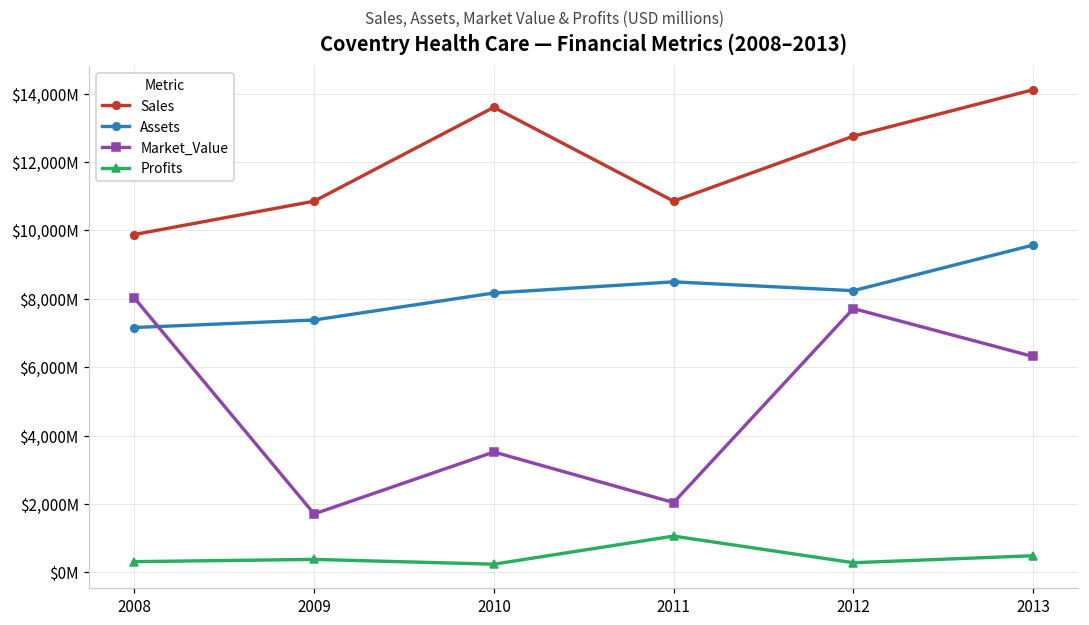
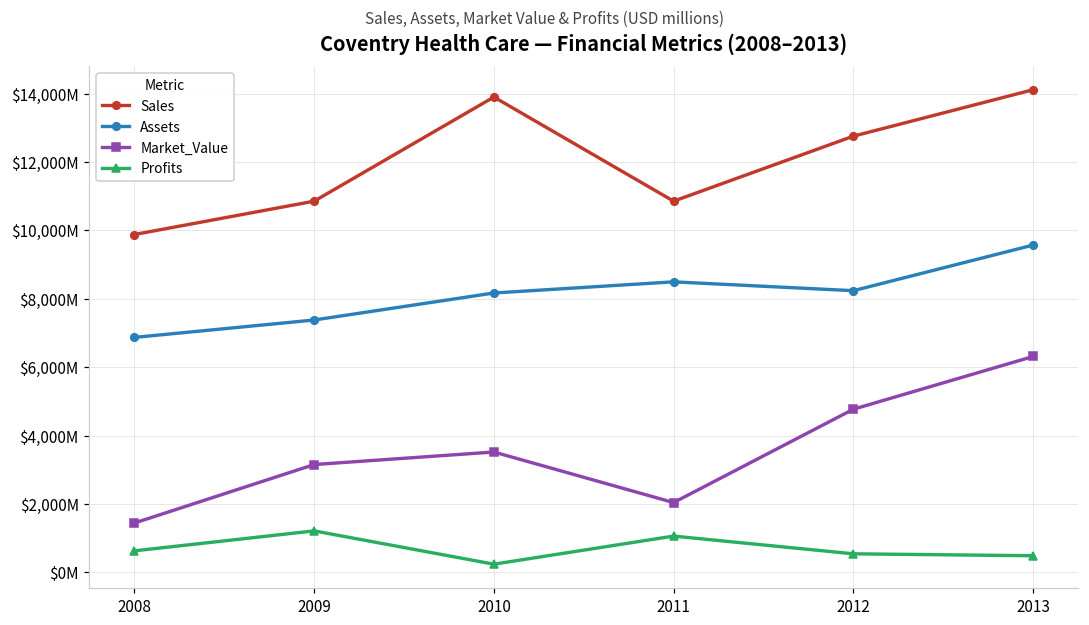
  {
    "Sales": {
      "2008": "$9,900,000,000",
      "2009": "$10,900,000,000",
-     "2010": "$13,600,000,000",
+     "2010": "$13,900,000,000",
      "2011": "$10,900,000,000",
      "2012": "$12,800,000,000",
      "2013": "$14,100,000,000"
    },
    "Assets": {
-     "2008": "$7,200,000,000",
+     "2008": "$6,900,000,000",
      "2009": "$7,400,000,000",
      "2010": "$8,200,000,000",
      "2011": "$8,500,000,000",
      "2012": "$8,200,000,000",
      "2013": "$9,600,000,000"
    },
    "Market_Value": {
-     "2008": "$8,000,000,000",
-     "2009": "$1,700,000,000",
+     "2008": "$1,400,000,000",
+     "2009": "$3,200,000,000",
      "2010": "$3,500,000,000",
      "2011": "$2,000,000,000",
-     "2012": "$7,700,000,000",
+     "2012": "$4,800,000,000",
      "2013": "$6,300,000,000"
    },
    "Profits": {
-     "2008": "$300,000,000",
-     "2009": "$400,000,000",
+     "2008": "$600,000,000",
+     "2009": "$1,200,000,000",
      "2010": "$200,000,000",
      "2011": "$1,100,000,000",
-     "2012": "$300,000,000",
+     "2012": "$500,000,000",
      "2013": "$500,000,000"
    }
  }
